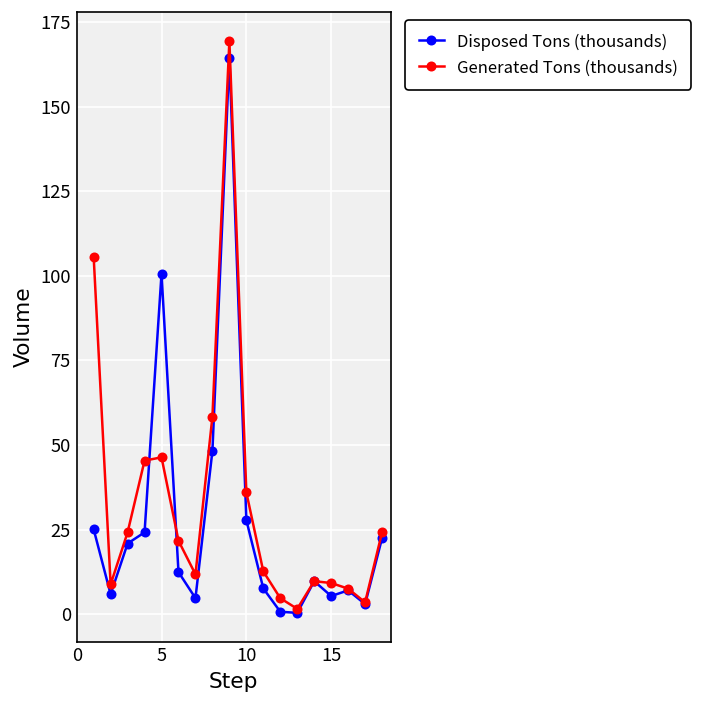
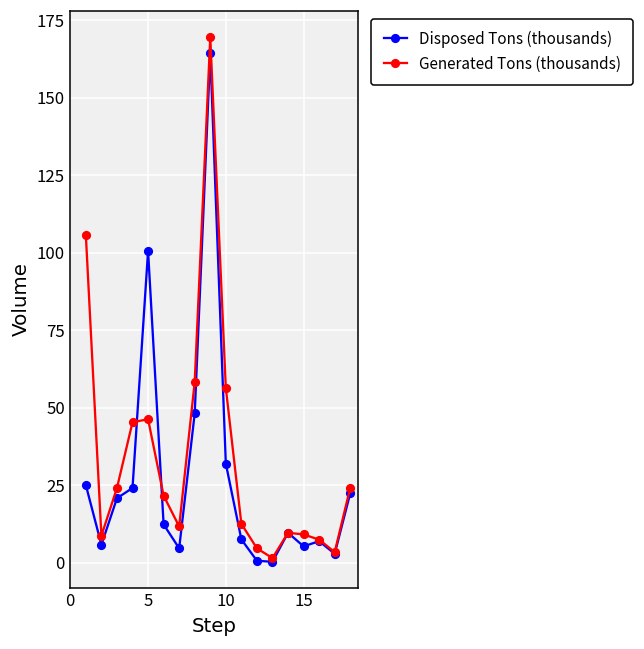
  {
    "Disposed Tons (thousands)": {
      "5": 101,
-     "10": 28,
+     "10": 32,
      "15": 5
    },
    "Generated Tons (thousands)": {
      "5": 46,
-     "10": 36,
+     "10": 56,
      "15": 9
    }
  }
